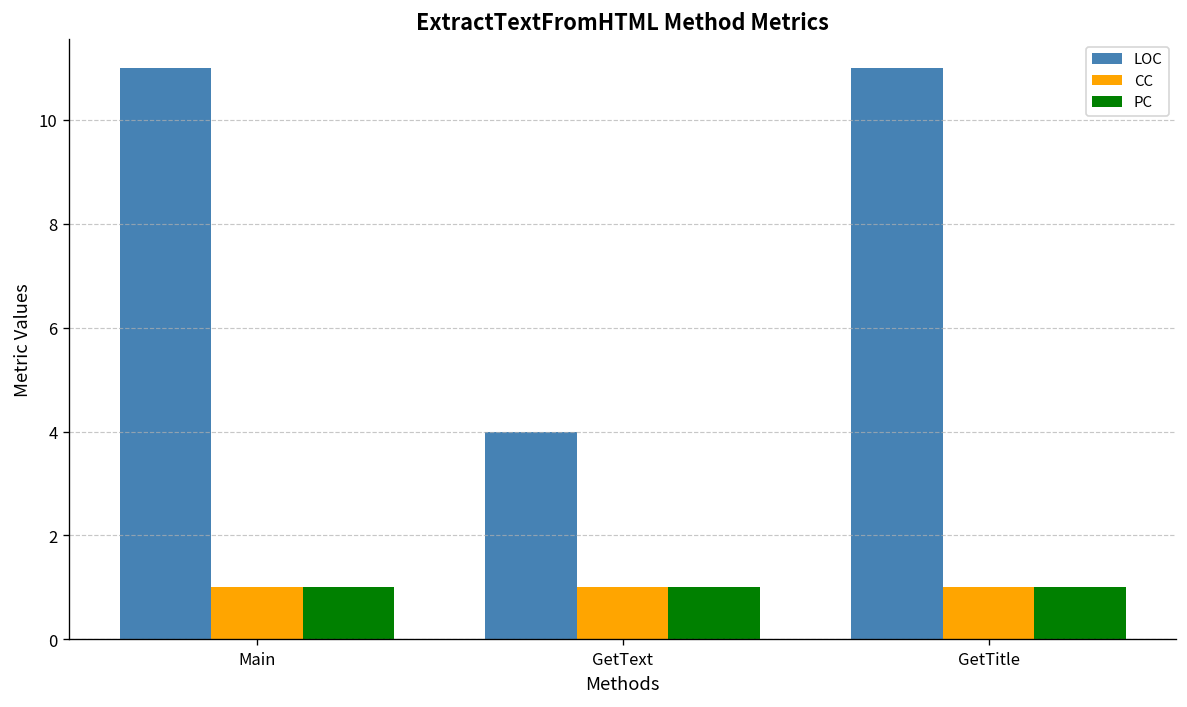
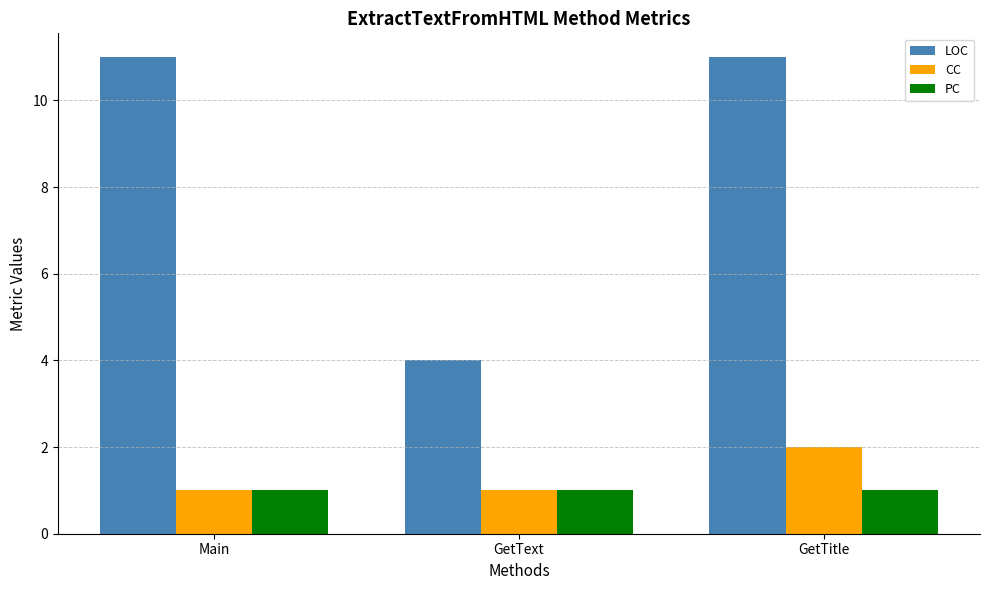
  {
    "LOC": {
      "Main": 11,
      "GetText": 4,
      "GetTitle": 11
    },
    "CC": {
      "Main": 1,
      "GetText": 1,
-     "GetTitle": 1
+     "GetTitle": 2
    },
    "PC": {
      "Main": 1,
      "GetText": 1,
      "GetTitle": 1
    }
  }
